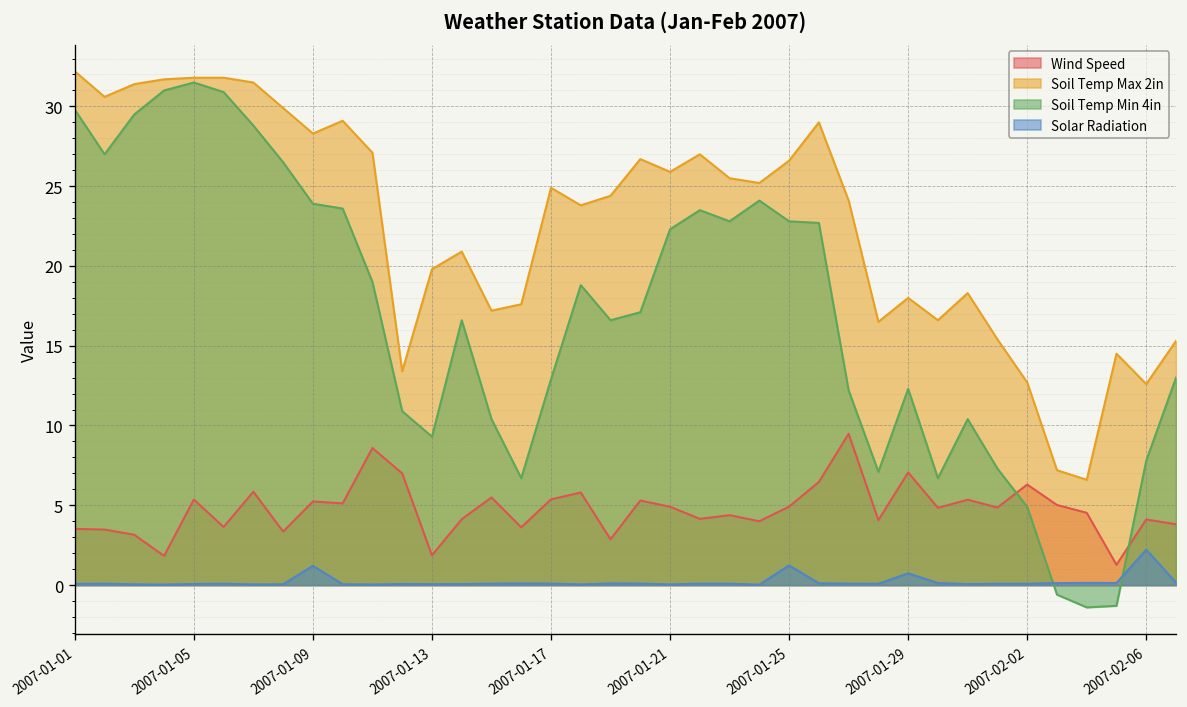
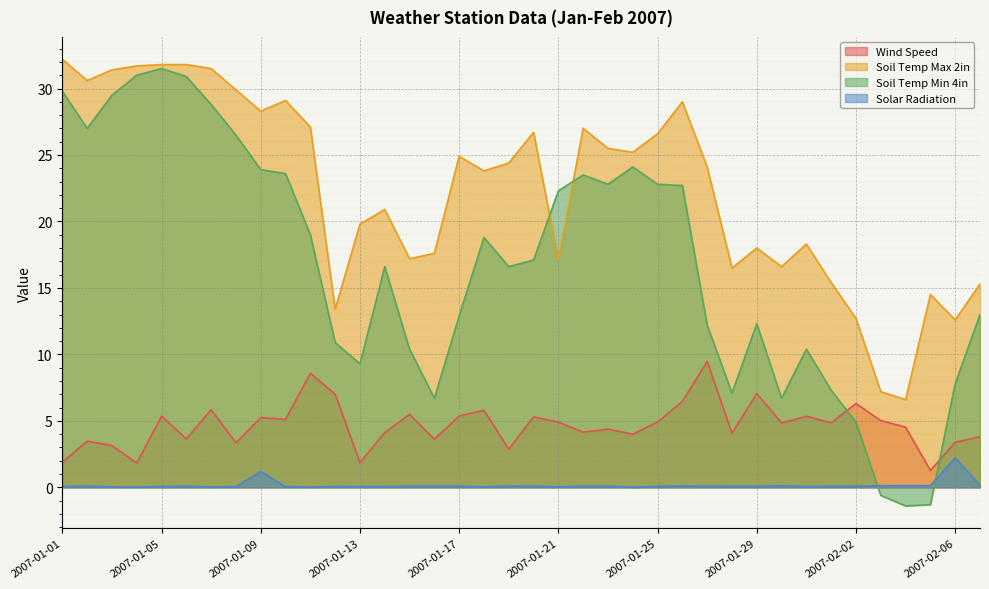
  {
    "Wind Speed": {
-     "2007-01-01": 3.5,
+     "2007-01-01": 1.9,
      "2007-01-05": 5.4,
      "2007-01-09": 5.2,
      "2007-01-13": 1.9,
      "2007-01-17": 5.4,
      "2007-01-21": 4.9,
      "2007-01-25": 4.9,
      "2007-01-29": 7.1,
      "2007-02-02": 6.3,
-     "2007-02-06": 4.1
+     "2007-02-06": 3.4
    },
    "Soil Temp Max 2in": {
      "2007-01-01": 32.2,
      "2007-01-05": 31.8,
      "2007-01-09": 28.3,
      "2007-01-13": 19.8,
      "2007-01-17": 24.9,
-     "2007-01-21": 25.9,
+     "2007-01-21": 17.1,
      "2007-01-25": 26.6,
      "2007-01-29": 18.0,
      "2007-02-02": 12.7,
      "2007-02-06": 12.6
    },
    "Solar Radiation": {
      "2007-01-01": 0.1,
      "2007-01-05": 0.1,
      "2007-01-09": 1.2,
      "2007-01-13": 0.1,
      "2007-01-17": 0.1,
      "2007-01-21": 0.0,
-     "2007-01-25": 1.2,
-     "2007-01-29": 0.7,
+     "2007-01-25": 0.1,
+     "2007-01-29": 0.1,
      "2007-02-02": 0.1,
      "2007-02-06": 2.2
    }
  }
